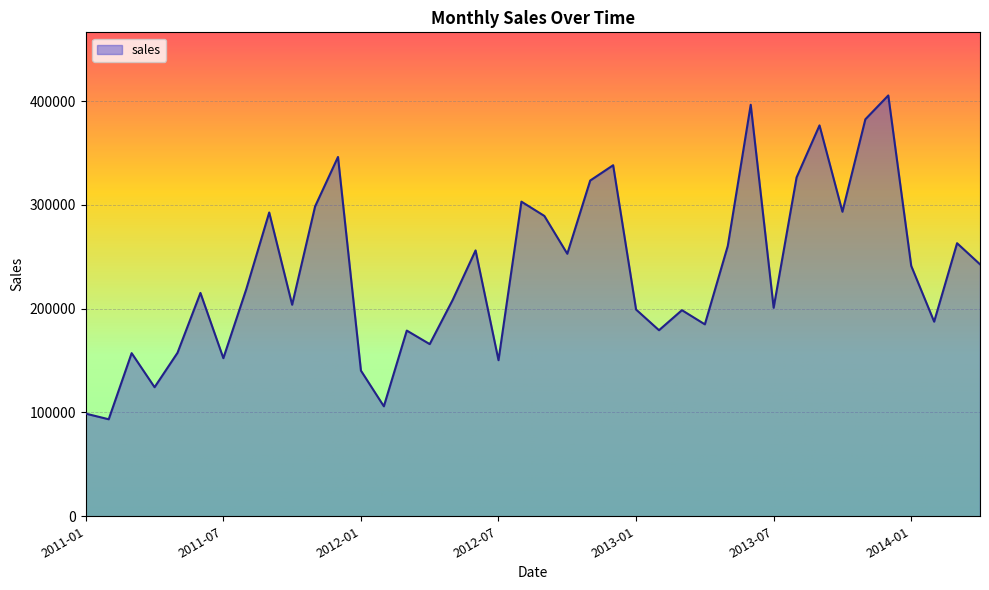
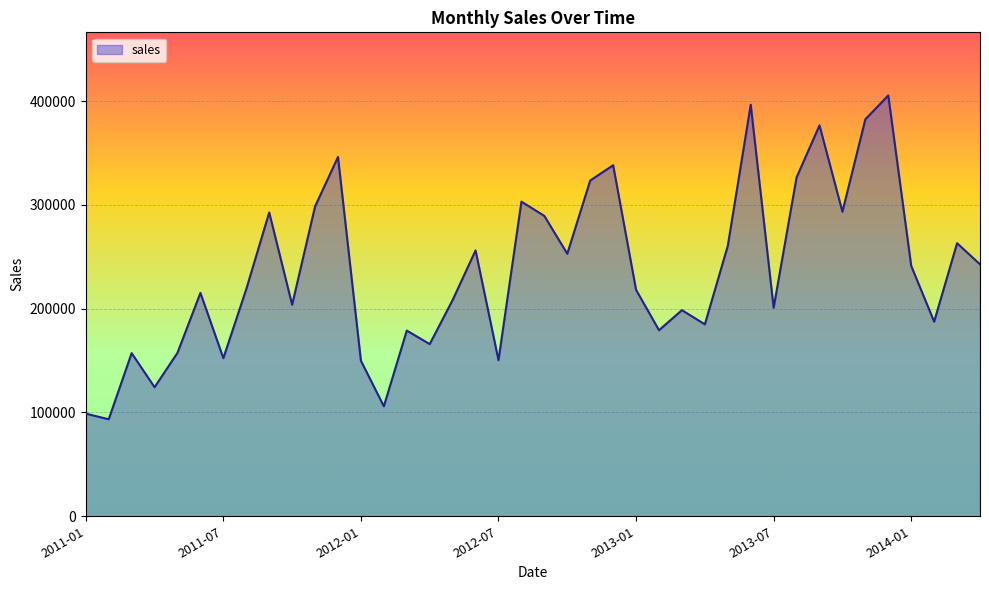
  {
    "2011-01": 99000,
    "2011-07": 152000,
-   "2012-01": 140000,
+   "2012-01": 150000,
    "2012-07": 150000,
-   "2013-01": 199000,
+   "2013-01": 218000,
    "2013-07": 201000,
    "2014-01": 241000
  }
